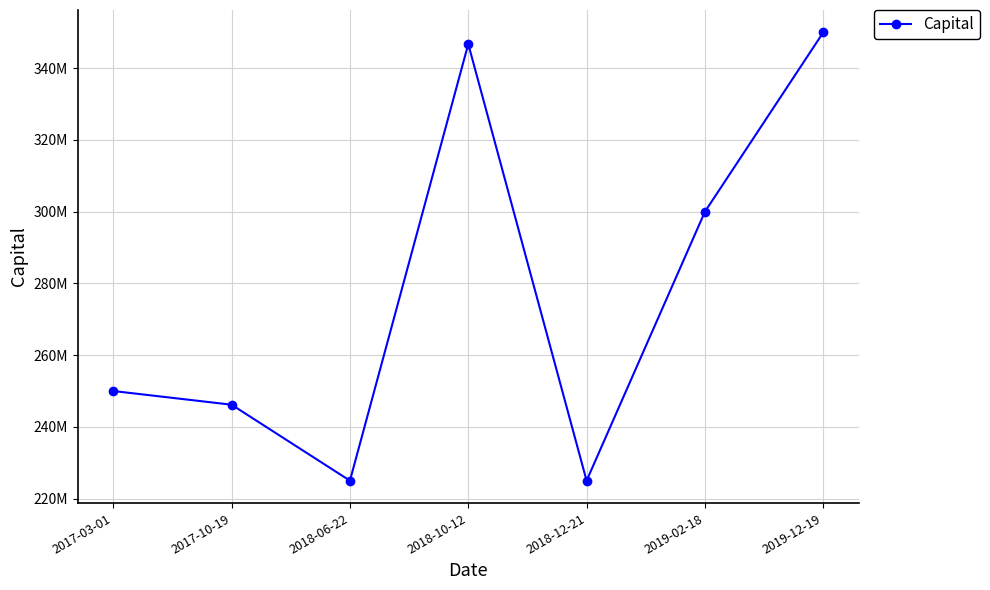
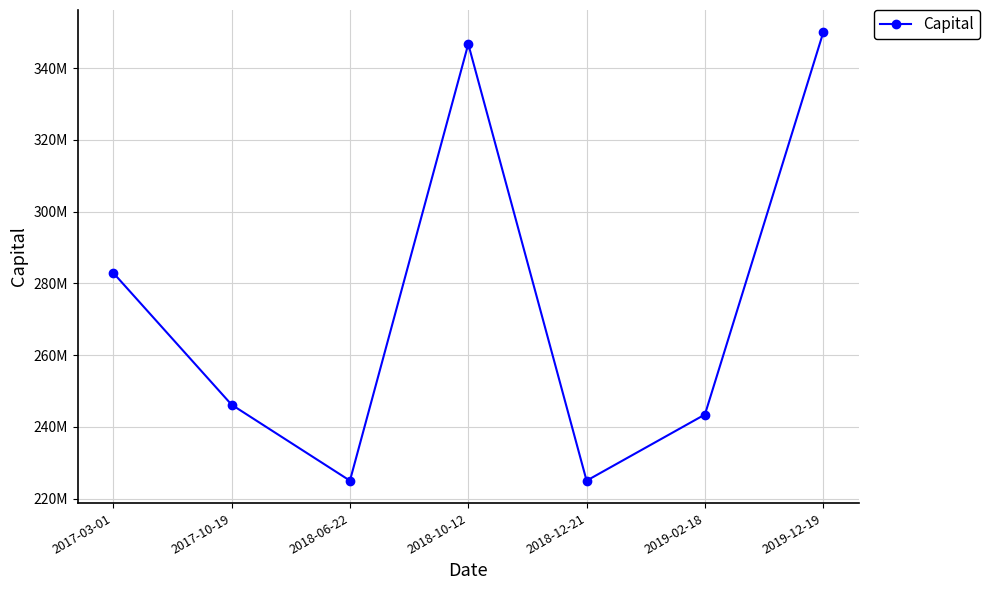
  {
-   "2017-03-01": 250000000,
+   "2017-03-01": 283000000,
    "2017-10-19": 246000000,
    "2018-06-22": 225000000,
    "2018-10-12": 347000000,
    "2018-12-21": 225000000,
-   "2019-02-18": 300000000,
+   "2019-02-18": 243000000,
    "2019-12-19": 350000000
  }
